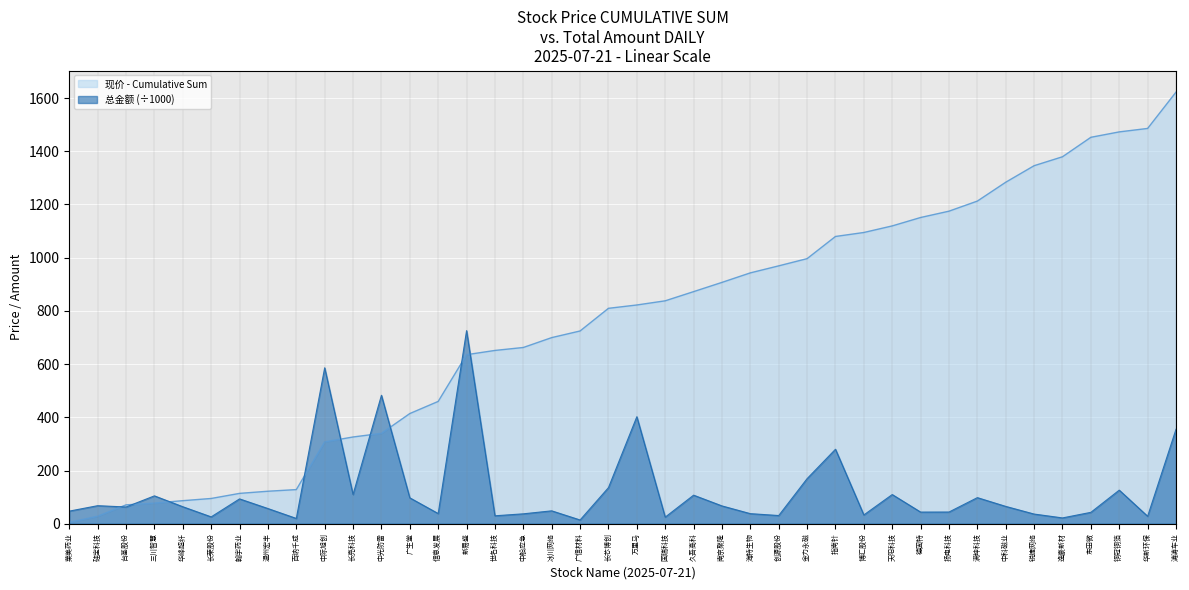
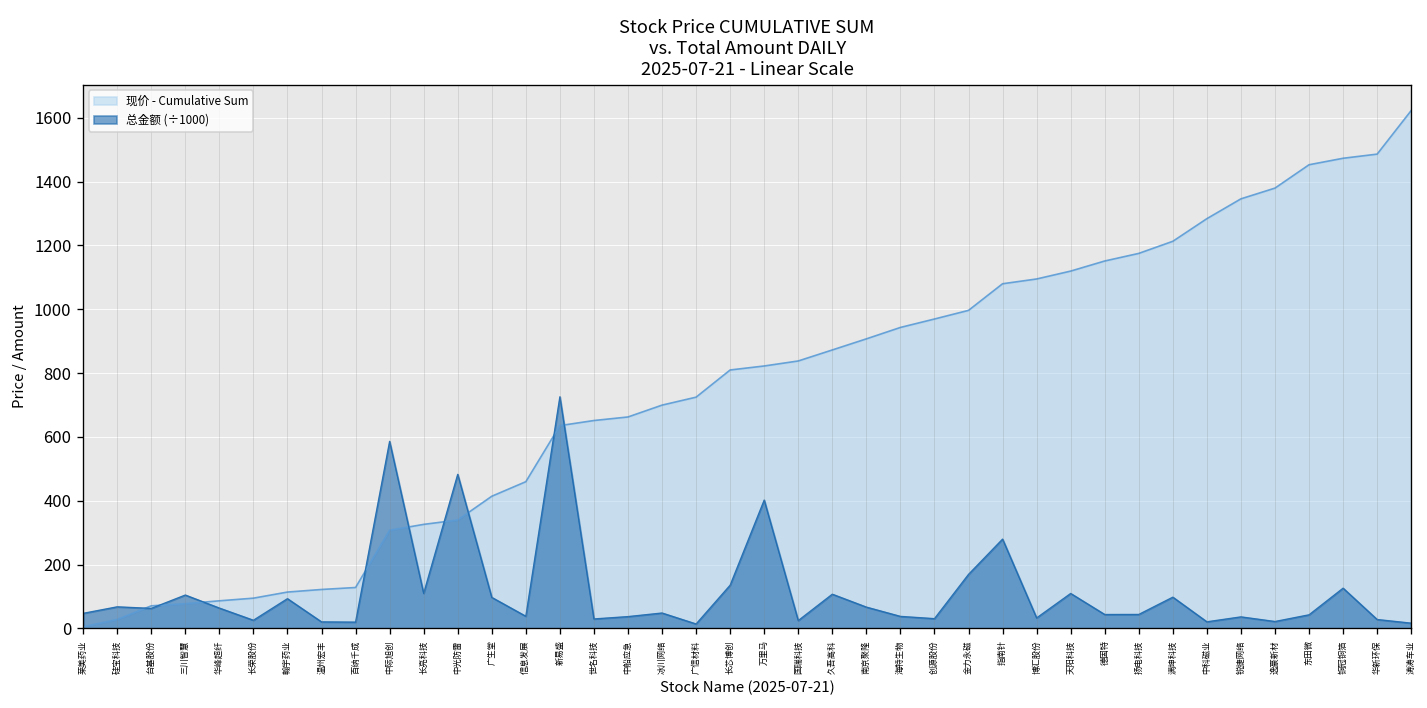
  {
    "现价 - Cumulative Sum": {
      "莱美药业": 10,
      "硅宝科技": 30,
      "三川智慧": 80,
      "华峰超纤": 90,
      "长荣股份": 90,
      "翰宇药业": 110,
      "温州宏丰": 120,
      "百纳千成": 130,
      "中际旭创": 310,
      "长亮科技": 330,
      "中光防雷": 340,
      "广生堂": 410,
      "信息发展": 460,
      "新易盛": 640,
      "世名科技": 650,
      "中船应急": 660,
      "冰川网络": 700,
      "广信材料": 720,
      "长芯博创": 810,
      "万里马": 820,
      "国瑞科技": 840,
      "久吾高科": 870,
      "南京聚隆": 910,
      "海特生物": 940,
      "创源股份": 970,
      "金力永磁": 1000,
      "指南针": 1080,
      "博汇股份": 1090,
      "天阳科技": 1120,
      "德固特": 1150,
      "扬电科技": 1170,
      "满坤科技": 1210,
      "中科磁业": 1280,
      "锐捷网络": 1350,
      "逸豪新材": 1380,
      "东田微": 1450,
      "铜冠铜箔": 1470,
      "华新环保": 1490,
      "涛涛车业": 1620
    },
    "总金额 (÷1000)": {
      "莱美药业": 50,
      "硅宝科技": 70,
      "三川智慧": 100,
      "华峰超纤": 60,
      "长荣股份": 30,
      "翰宇药业": 90,
-     "温州宏丰": 60,
+     "温州宏丰": 20,
      "百纳千成": 20,
      "中际旭创": 590,
      "长亮科技": 110,
      "中光防雷": 480,
      "广生堂": 100,
      "信息发展": 40,
      "新易盛": 730,
      "世名科技": 30,
      "中船应急": 40,
      "冰川网络": 50,
      "广信材料": 10,
      "长芯博创": 140,
      "万里马": 400,
      "国瑞科技": 20,
      "久吾高科": 110,
      "南京聚隆": 70,
      "海特生物": 40,
      "创源股份": 30,
      "金力永磁": 170,
      "指南针": 280,
      "博汇股份": 30,
      "天阳科技": 110,
      "德固特": 40,
      "扬电科技": 40,
      "满坤科技": 100,
-     "中科磁业": 70,
+     "中科磁业": 20,
      "锐捷网络": 40,
      "逸豪新材": 20,
      "东田微": 40,
      "铜冠铜箔": 130,
      "华新环保": 30,
-     "涛涛车业": 360
+     "涛涛车业": 20
    }
  }
